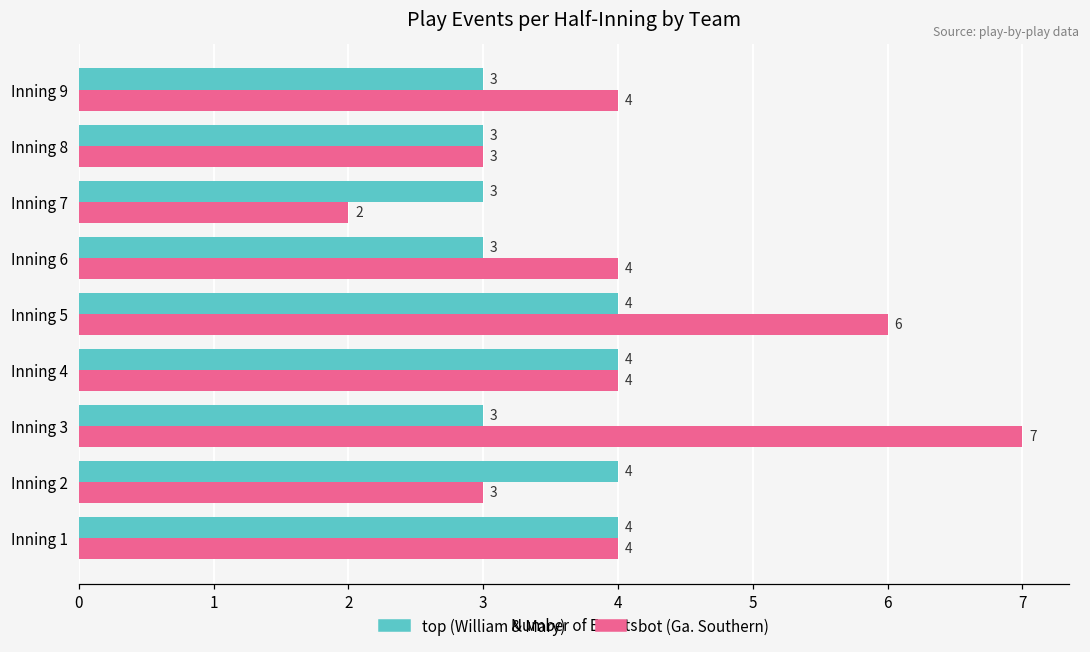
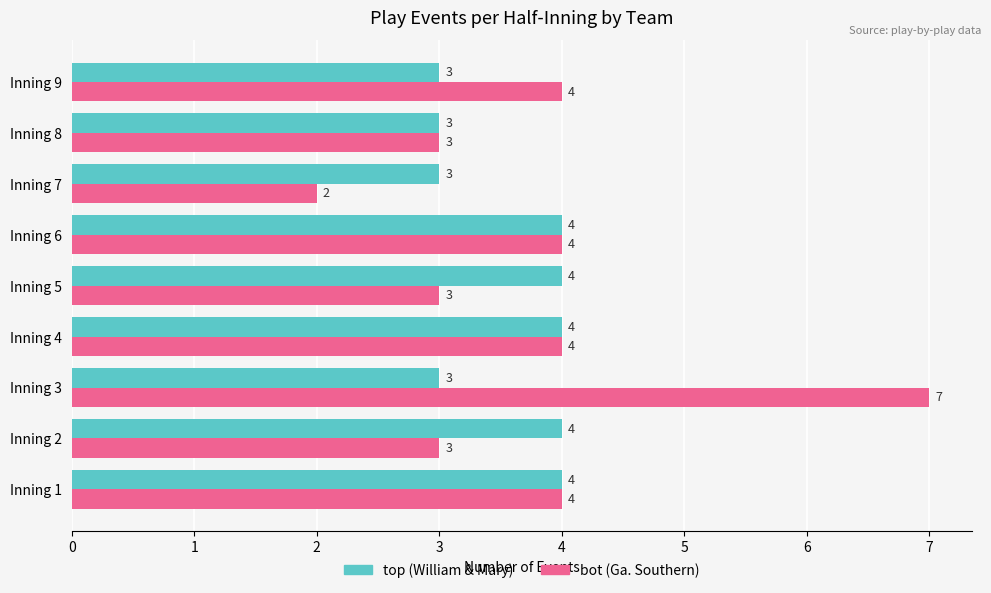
  {
    "top (William & Mary)": {
      "Inning 9": 3,
      "Inning 8": 3,
      "Inning 7": 3,
-     "Inning 6": 3,
+     "Inning 6": 4,
      "Inning 5": 4,
      "Inning 4": 4,
      "Inning 3": 3,
      "Inning 2": 4,
      "Inning 1": 4
    },
    "bot (Ga. Southern)": {
      "Inning 9": 4,
      "Inning 8": 3,
      "Inning 7": 2,
      "Inning 6": 4,
-     "Inning 5": 6,
+     "Inning 5": 3,
      "Inning 4": 4,
      "Inning 3": 7,
      "Inning 2": 3,
      "Inning 1": 4
    }
  }
